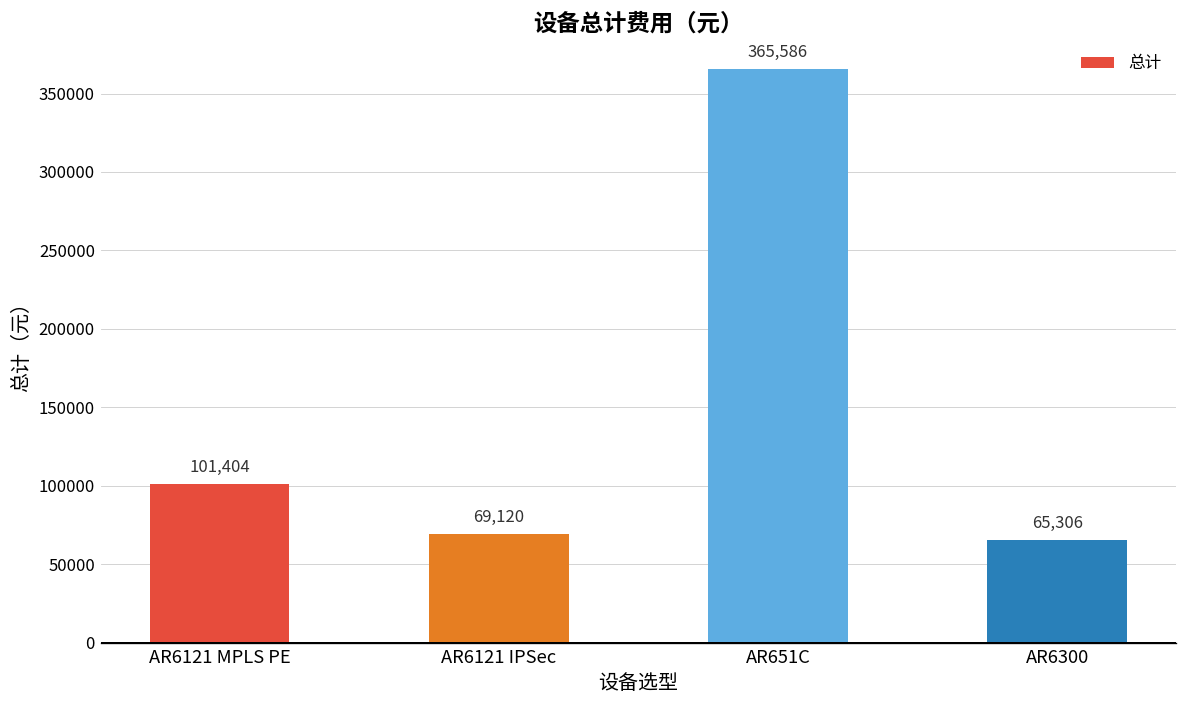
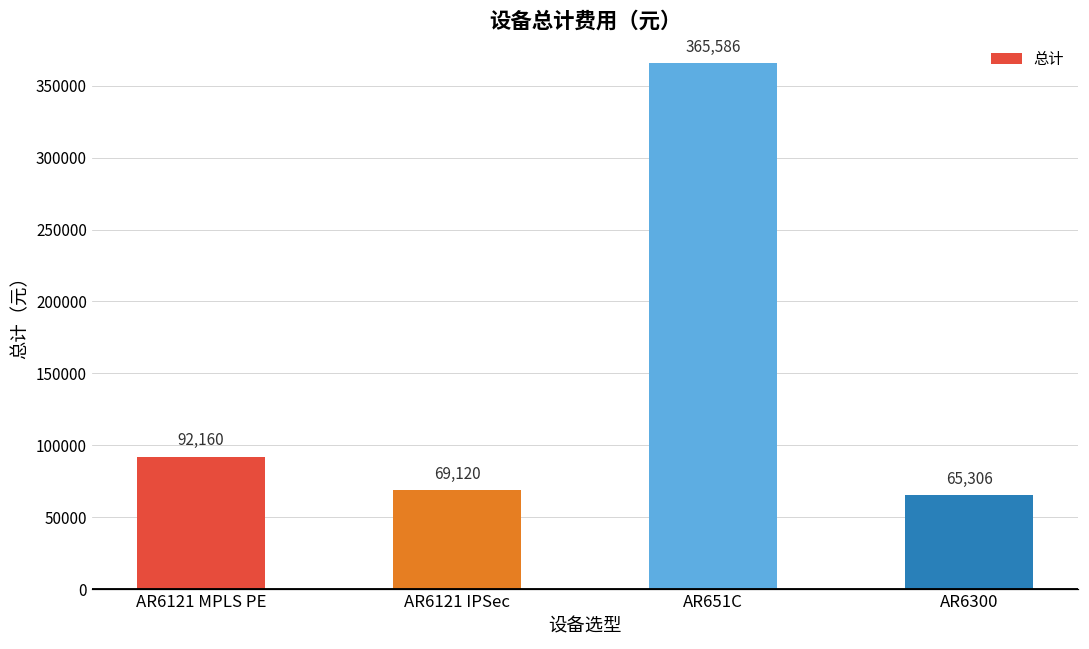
  {
-   "AR6121 MPLS PE": "101,404",
+   "AR6121 MPLS PE": "92,160",
    "AR6121 IPSec": "69,120",
    "AR651C": "365,586",
    "AR6300": "65,306"
  }
